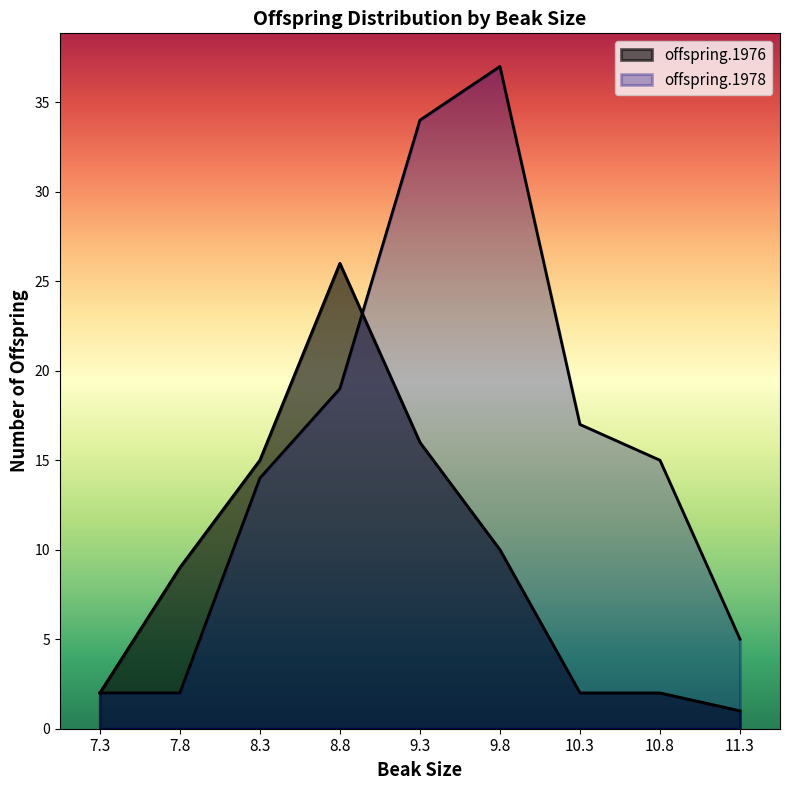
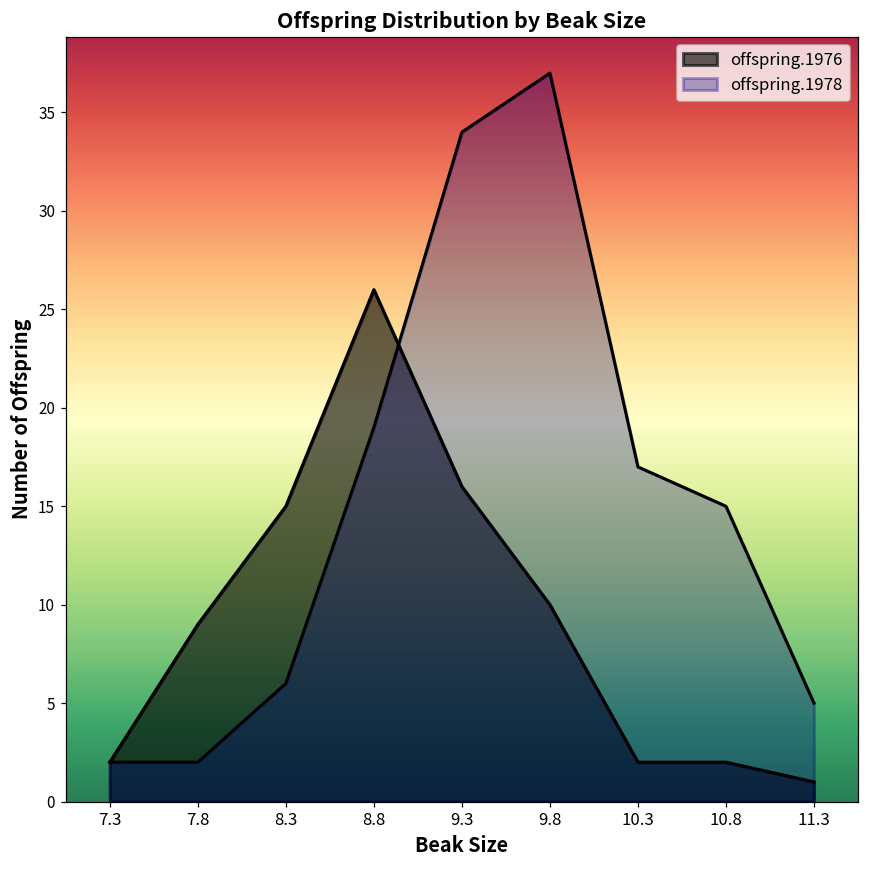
  {
    "offspring.1976": {
      "7.8": 9,
      "8.3": 15,
      "8.8": 26,
      "9.3": 16,
      "9.8": 10,
      "10.3": 2,
      "10.8": 2,
      "11.3": 1
    },
    "offspring.1978": {
      "7.8": 2,
-     "8.3": 14,
+     "8.3": 6,
      "8.8": 19,
      "9.3": 34,
      "9.8": 37,
      "10.3": 17,
      "10.8": 15,
      "11.3": 5
    }
  }
